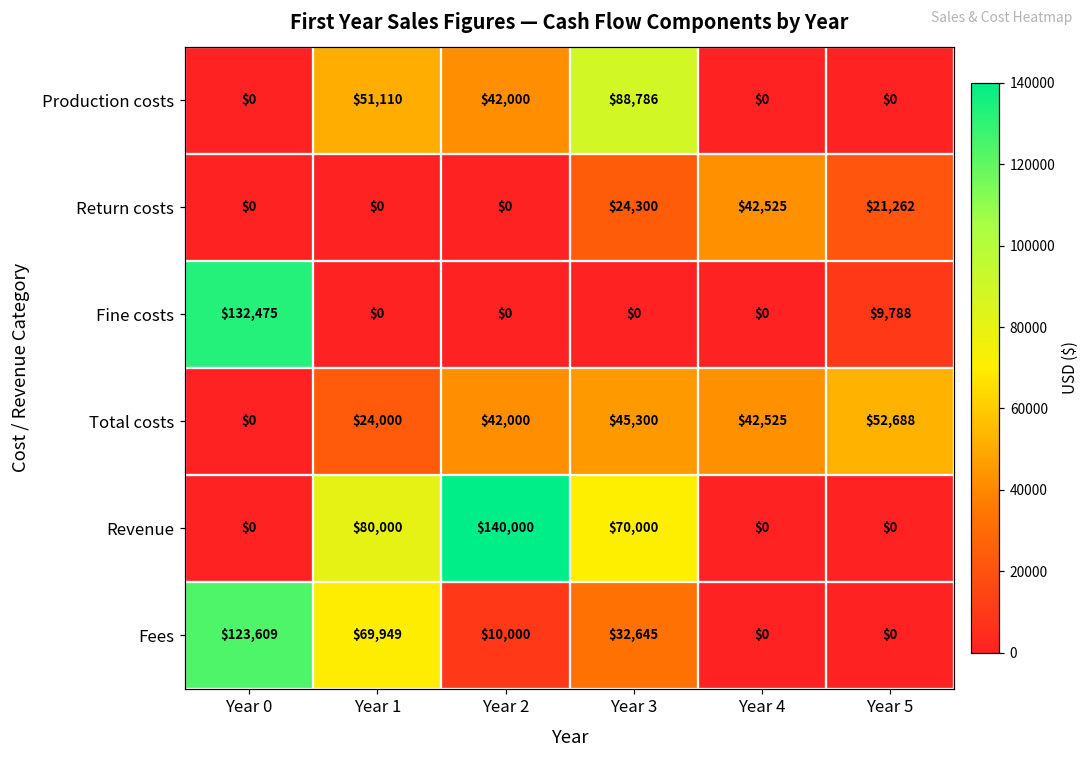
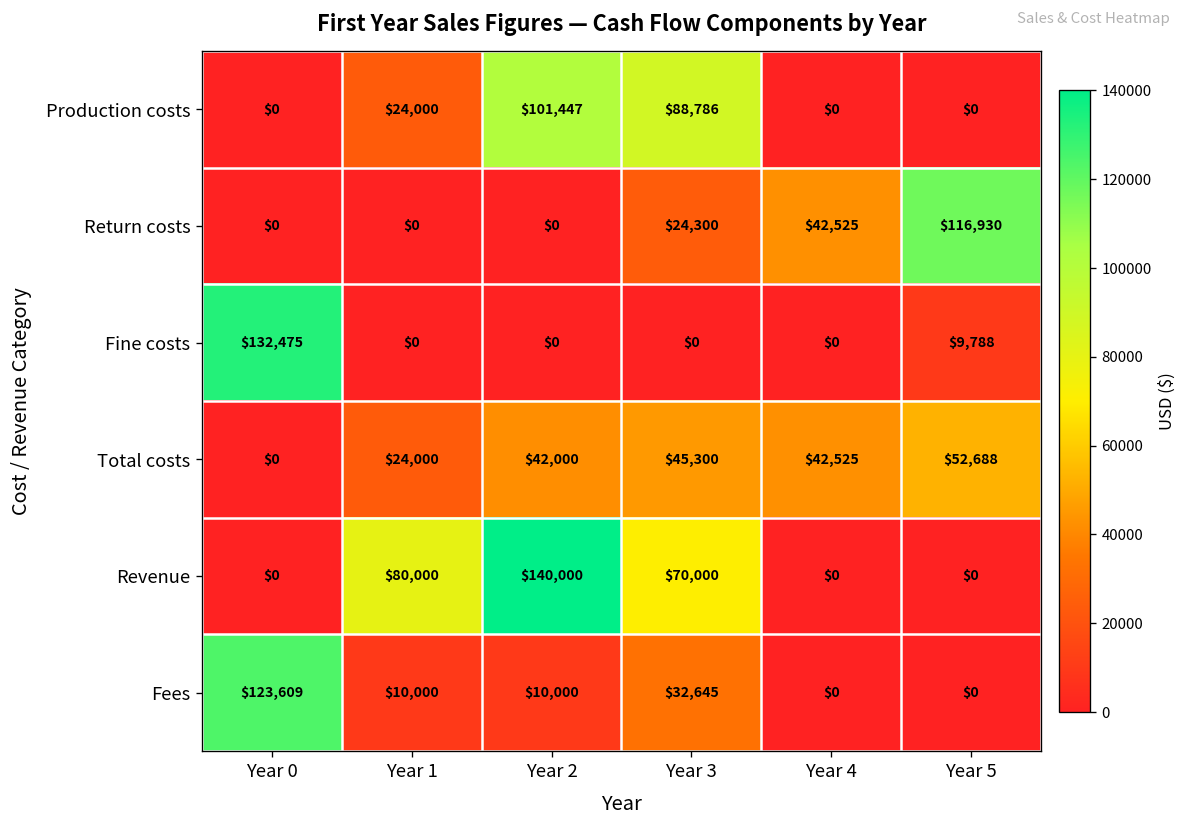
  {
    "Production costs": {
      "Year 0": "$0",
-     "Year 1": "$51,110",
-     "Year 2": "$42,000",
+     "Year 1": "$24,000",
+     "Year 2": "$101,447",
      "Year 3": "$88,786",
      "Year 4": "$0",
      "Year 5": "$0"
    },
    "Return costs": {
      "Year 0": "$0",
      "Year 1": "$0",
      "Year 2": "$0",
      "Year 3": "$24,300",
      "Year 4": "$42,525",
-     "Year 5": "$21,262"
+     "Year 5": "$116,930"
    },
    "Fine costs": {
      "Year 0": "$132,475",
      "Year 1": "$0",
      "Year 2": "$0",
      "Year 3": "$0",
      "Year 4": "$0",
      "Year 5": "$9,788"
    },
    "Total costs": {
      "Year 0": "$0",
      "Year 1": "$24,000",
      "Year 2": "$42,000",
      "Year 3": "$45,300",
      "Year 4": "$42,525",
      "Year 5": "$52,688"
    },
    "Revenue": {
      "Year 0": "$0",
      "Year 1": "$80,000",
      "Year 2": "$140,000",
      "Year 3": "$70,000",
      "Year 4": "$0",
      "Year 5": "$0"
    },
    "Fees": {
      "Year 0": "$123,609",
-     "Year 1": "$69,949",
+     "Year 1": "$10,000",
      "Year 2": "$10,000",
      "Year 3": "$32,645",
      "Year 4": "$0",
      "Year 5": "$0"
    }
  }
